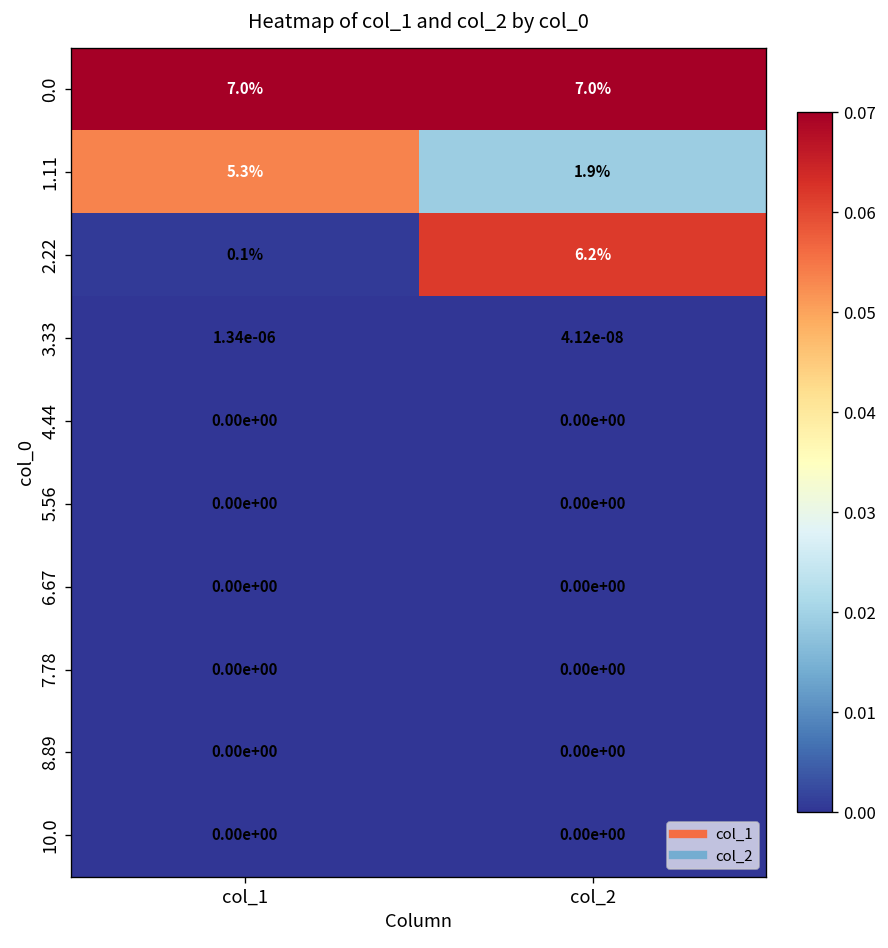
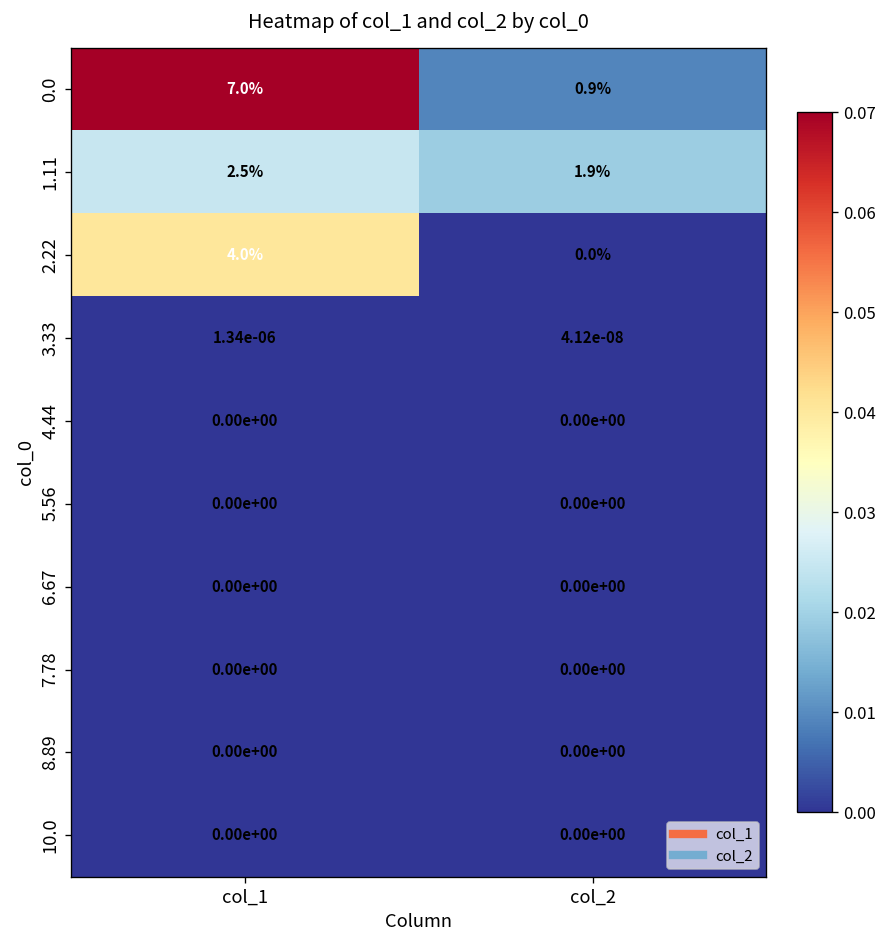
  {
    "0.0": {
      "col_1": "7.0%",
-     "col_2": "7.0%"
+     "col_2": "0.9%"
    },
    "1.11": {
-     "col_1": "5.3%",
+     "col_1": "2.5%",
      "col_2": "1.9%"
    },
    "2.22": {
-     "col_1": "0.1%",
-     "col_2": "6.2%"
+     "col_1": "4.0%",
+     "col_2": "0.0%"
    },
    "3.33": {
      "col_1": "1.34e-06",
      "col_2": "4.12e-08"
    },
    "4.44": {
      "col_1": "0.00e+00",
      "col_2": "0.00e+00"
    },
    "5.56": {
      "col_1": "0.00e+00",
      "col_2": "0.00e+00"
    },
    "6.67": {
      "col_1": "0.00e+00",
      "col_2": "0.00e+00"
    },
    "7.78": {
      "col_1": "0.00e+00",
      "col_2": "0.00e+00"
    },
    "8.89": {
      "col_1": "0.00e+00",
      "col_2": "0.00e+00"
    },
    "10.0": {
      "col_1": "0.00e+00",
      "col_2": "0.00e+00"
    }
  }
